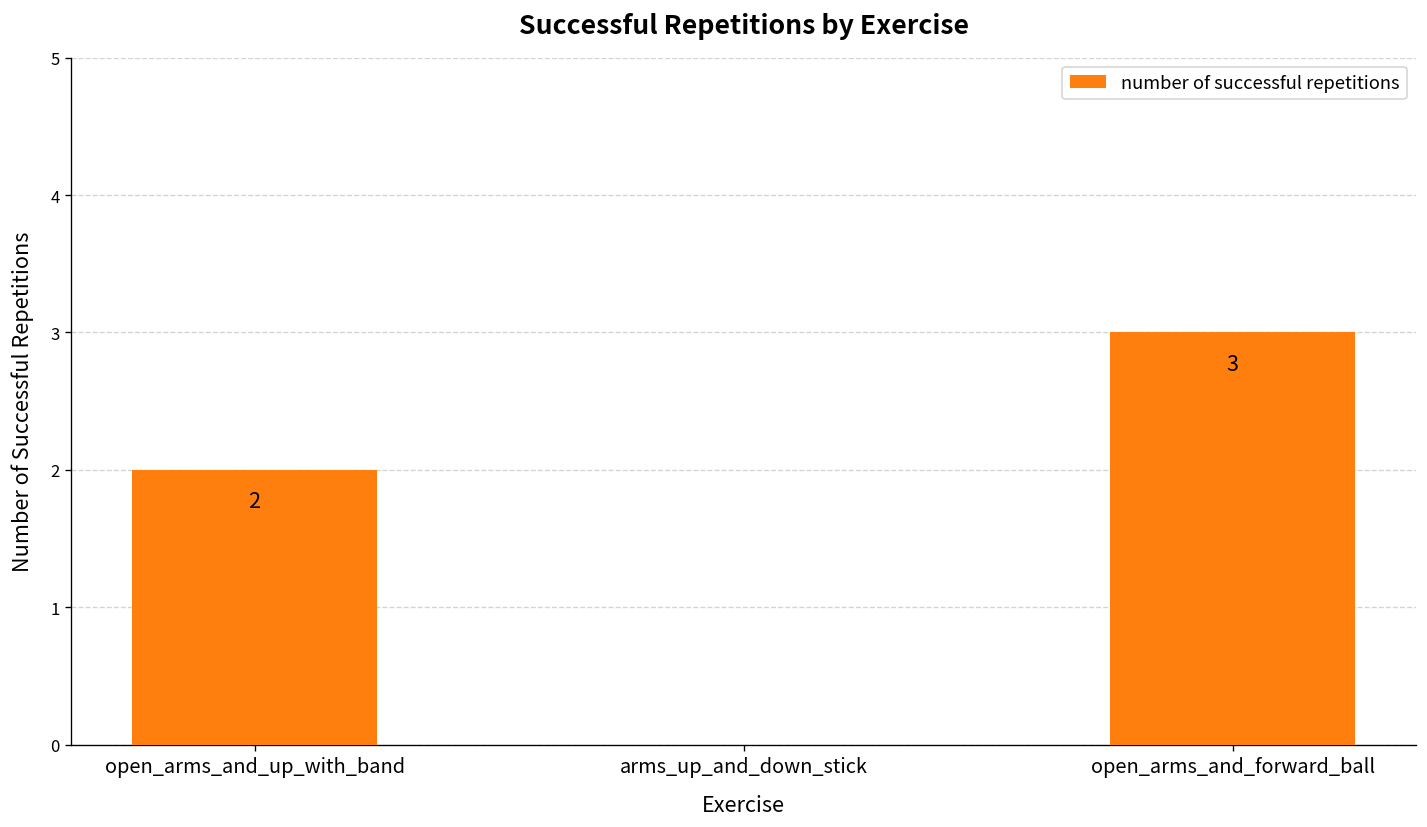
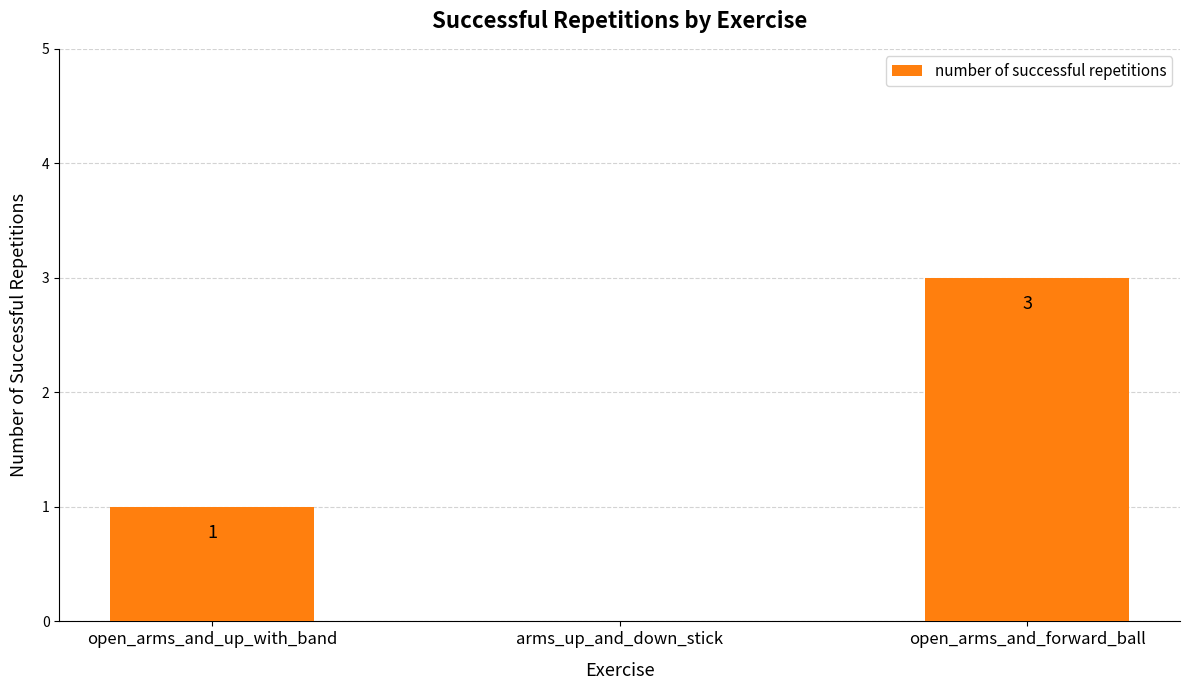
  {
-   "open_arms_and_up_with_band": 2,
+   "open_arms_and_up_with_band": 1,
    "open_arms_and_forward_ball": 3
  }
